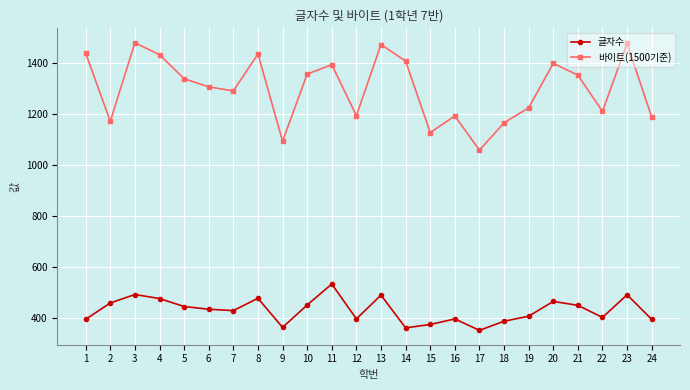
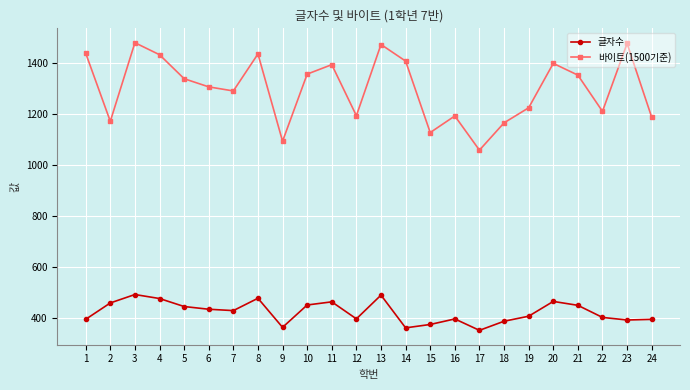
  {
    "글자수": {
      "1": 400,
      "2": 460,
      "3": 490,
      "4": 480,
      "5": 450,
      "6": 440,
      "7": 430,
      "8": 480,
      "9": 360,
      "10": 450,
-     "11": 530,
+     "11": 460,
      "12": 400,
      "13": 490,
      "14": 360,
      "15": 380,
      "16": 400,
      "17": 350,
      "18": 390,
      "19": 410,
      "20": 470,
      "21": 450,
      "22": 400,
-     "23": 490,
+     "23": 390,
      "24": 400
    },
    "바이트(1500기준)": {
      "1": 1440,
      "2": 1170,
      "3": 1480,
      "4": 1430,
      "5": 1340,
      "6": 1310,
      "7": 1290,
      "8": 1440,
      "9": 1090,
      "10": 1360,
      "11": 1390,
      "12": 1190,
      "13": 1470,
      "14": 1410,
      "15": 1130,
      "16": 1190,
      "17": 1060,
      "18": 1170,
      "19": 1230,
      "20": 1400,
      "21": 1350,
      "22": 1210,
      "24": 1190
    }
  }
